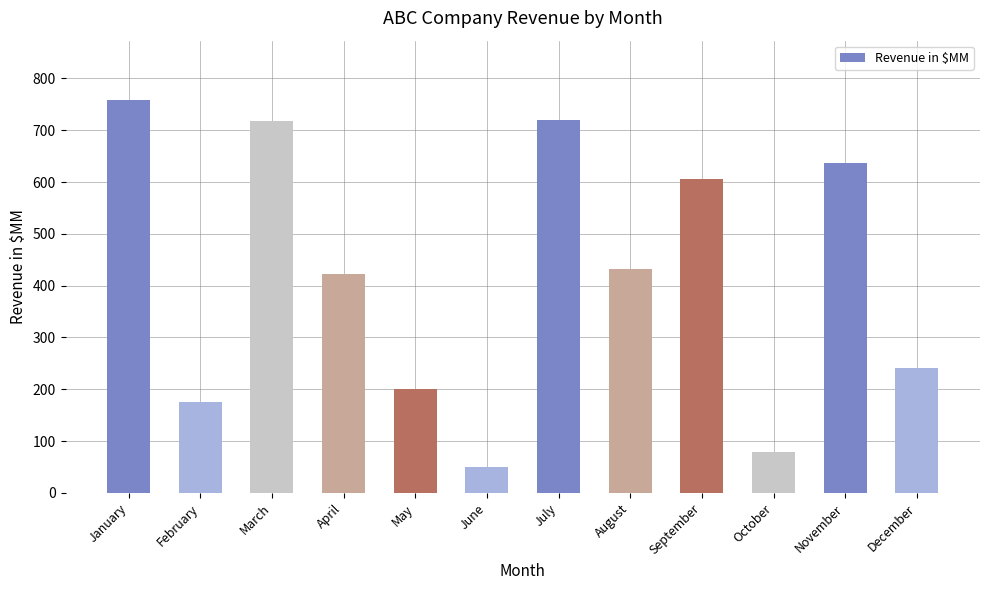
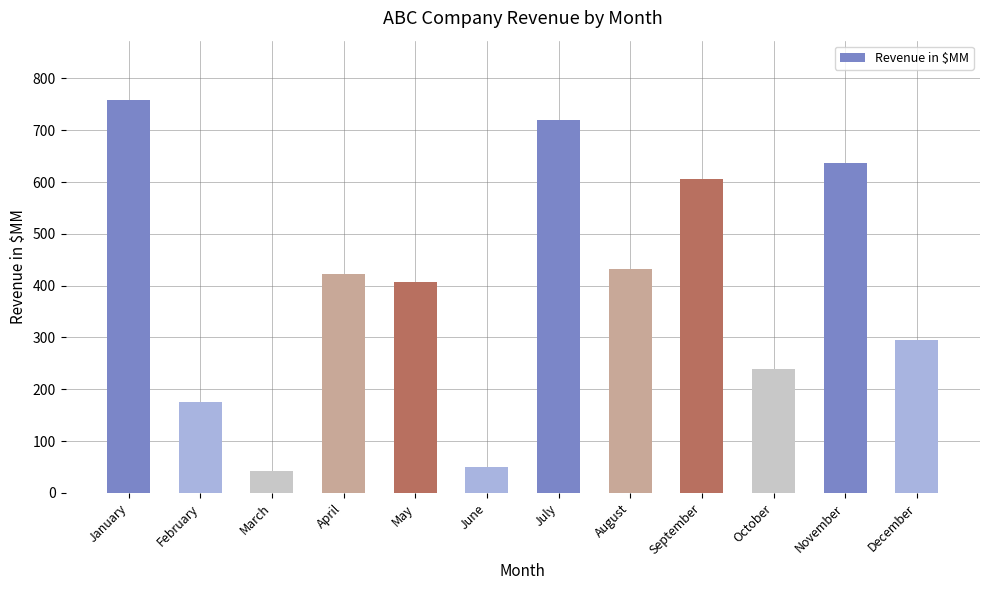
  {
    "January": 760,
    "February": 180,
-   "March": 720,
+   "March": 40,
    "April": 420,
-   "May": 200,
+   "May": 410,
    "June": 50,
    "July": 720,
    "August": 430,
    "September": 610,
-   "October": 80,
+   "October": 240,
    "November": 640,
-   "December": 240
+   "December": 300
  }
